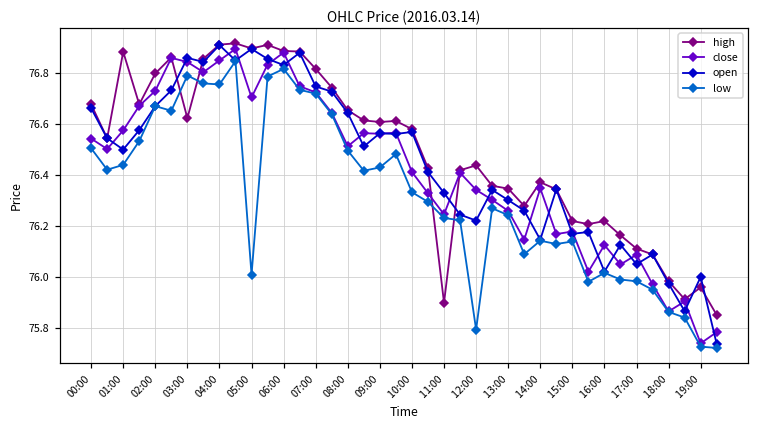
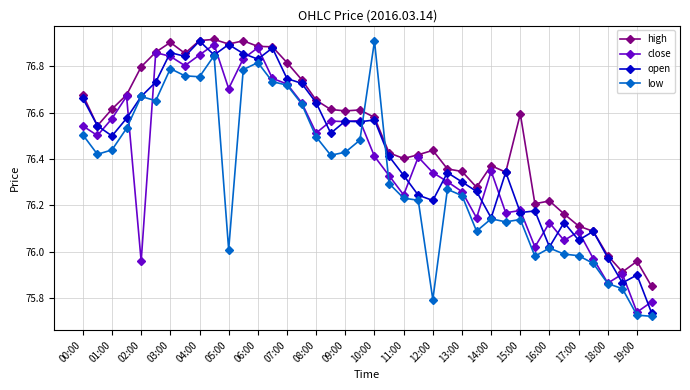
  {
    "high": {
      "00:00": 76.68,
-     "01:00": 76.88,
+     "01:00": 76.62,
      "02:00": 76.80,
-     "03:00": 76.62,
+     "03:00": 76.90,
      "07:00": 76.82,
      "08:00": 76.65,
      "09:00": 76.61,
-     "11:00": 75.90,
+     "11:00": 76.40,
      "12:00": 76.44,
      "13:00": 76.35,
      "14:00": 76.37,
-     "15:00": 76.22,
+     "15:00": 76.59,
      "16:00": 76.22,
      "17:00": 76.11,
      "19:00": 75.96
    },
    "close": {
      "00:00": 76.54,
      "01:00": 76.57,
-     "02:00": 76.73,
+     "02:00": 75.96,
      "03:00": 76.84,
      "04:00": 76.85,
      "05:00": 76.70,
      "08:00": 76.51,
      "10:00": 76.41,
      "11:00": 76.25,
      "12:00": 76.34,
      "13:00": 76.26,
      "14:00": 76.35,
      "16:00": 76.13,
      "17:00": 76.09,
      "19:00": 75.74
    },
    "open": {
      "00:00": 76.66,
      "01:00": 76.5,
      "03:00": 76.86,
      "06:00": 76.83,
      "07:00": 76.75,
      "08:00": 76.64,
      "11:00": 76.33,
      "12:00": 76.22,
      "13:00": 76.3,
      "17:00": 76.05,
-     "19:00": 76.0
+     "19:00": 75.9
    },
    "low": {
      "00:00": 76.50,
      "01:00": 76.44,
      "03:00": 76.79,
      "04:00": 76.75,
      "05:00": 76.01,
      "06:00": 76.82,
      "08:00": 76.50,
      "09:00": 76.43,
-     "10:00": 76.33,
+     "10:00": 76.91,
      "11:00": 76.23,
      "12:00": 75.79,
      "13:00": 76.24,
      "15:00": 76.14,
      "17:00": 75.98,
      "19:00": 75.73
    }
  }
